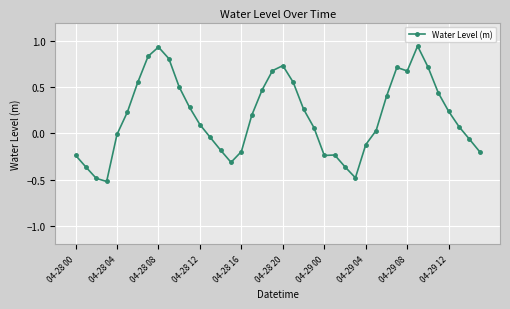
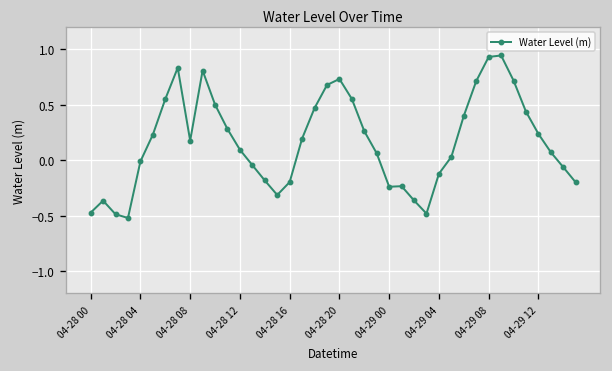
  {
-   "04-28 00": -0.2,
+   "04-28 00": -0.5,
    "04-28 04": 0.0,
-   "04-28 08": 0.9,
+   "04-28 08": 0.2,
    "04-28 12": 0.1,
    "04-28 16": -0.2,
    "04-28 20": 0.7,
    "04-29 00": -0.2,
    "04-29 04": -0.1,
-   "04-29 08": 0.7,
+   "04-29 08": 0.9,
    "04-29 12": 0.2
  }
